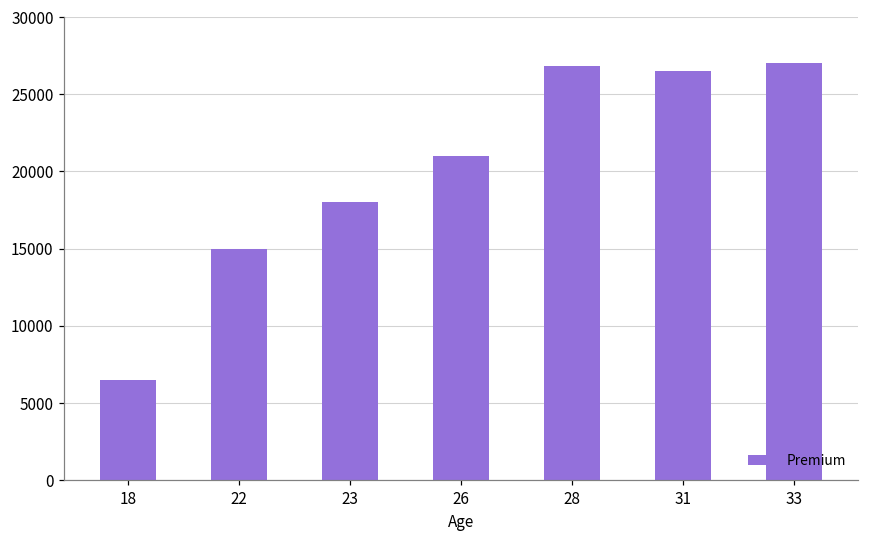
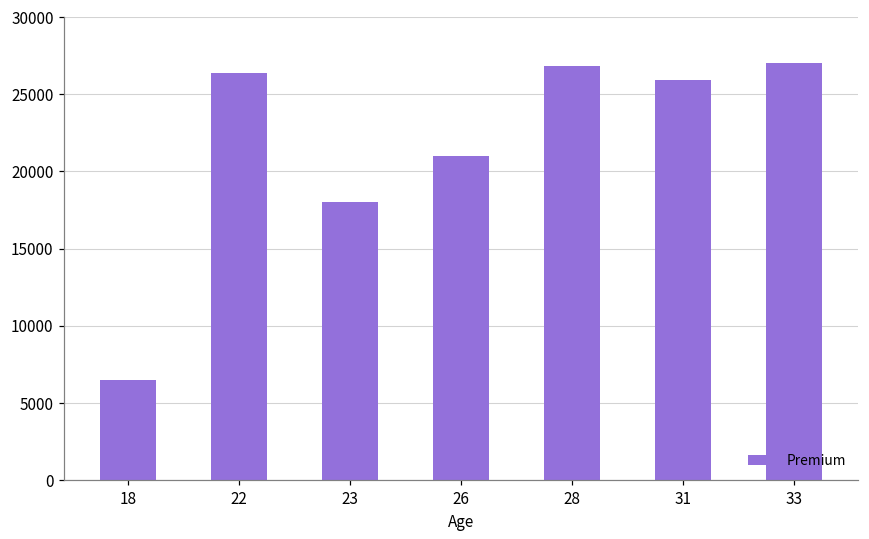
  {
    "18": 6500,
-   "22": 15000,
+   "22": 26400,
    "23": 18000,
    "26": 21000,
    "28": 26800,
-   "31": 26500,
+   "31": 25900,
    "33": 27000
  }
